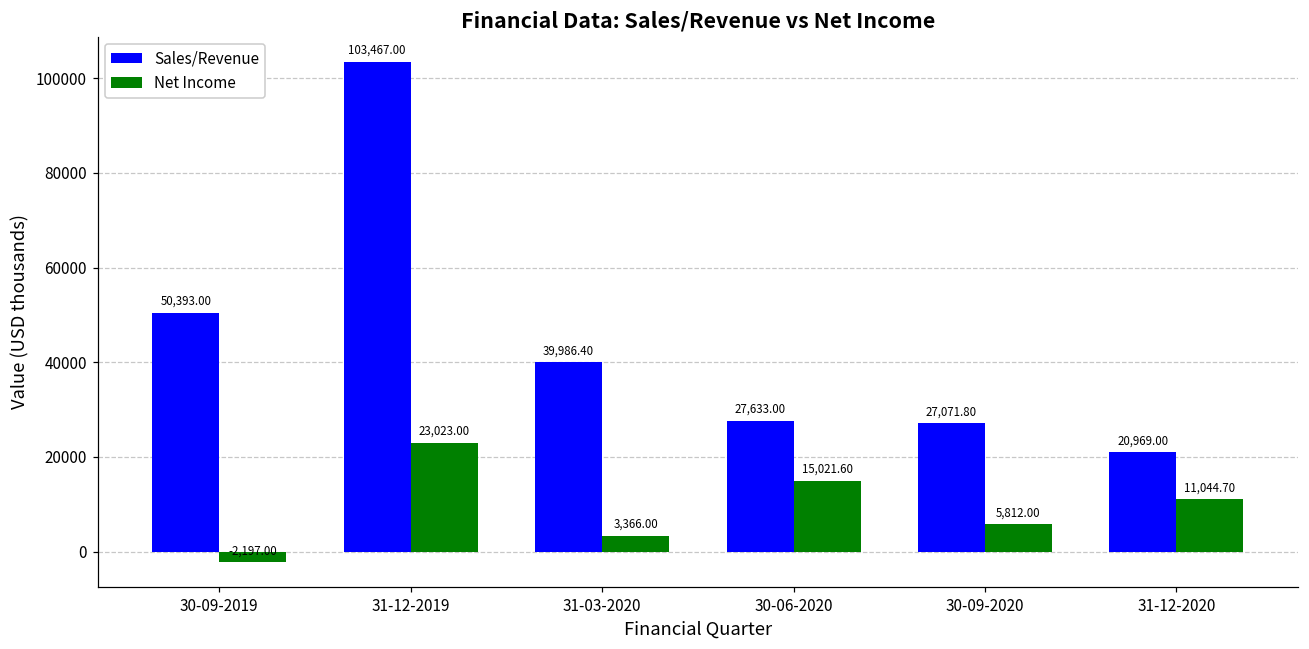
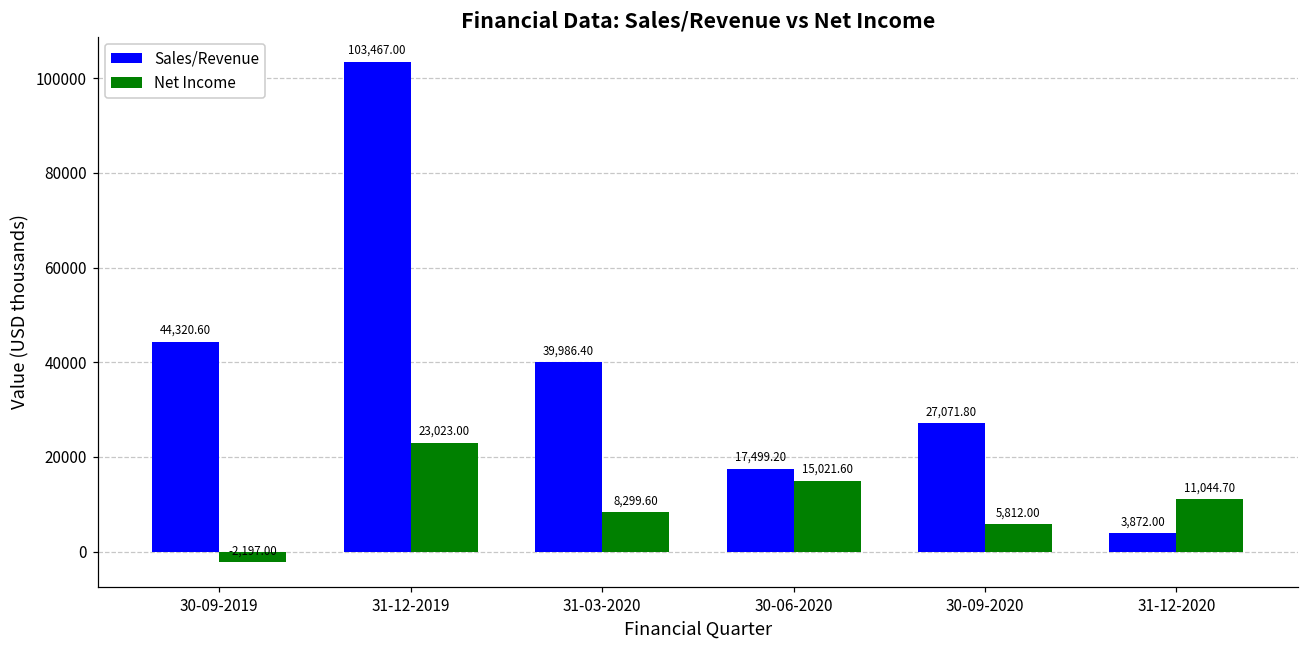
  {
    "Sales/Revenue": {
-     "30-09-2019": "50,393.00",
+     "30-09-2019": "44,320.60",
      "31-12-2019": "103,467.00",
      "31-03-2020": "39,986.40",
-     "30-06-2020": "27,633.00",
+     "30-06-2020": "17,499.20",
      "30-09-2020": "27,071.80",
-     "31-12-2020": "20,969.00"
+     "31-12-2020": "3,872.00"
    },
    "Net Income": {
      "30-09-2019": "-2,197.00",
      "31-12-2019": "23,023.00",
-     "31-03-2020": "3,366.00",
+     "31-03-2020": "8,299.60",
      "30-06-2020": "15,021.60",
      "30-09-2020": "5,812.00",
      "31-12-2020": "11,044.70"
    }
  }
